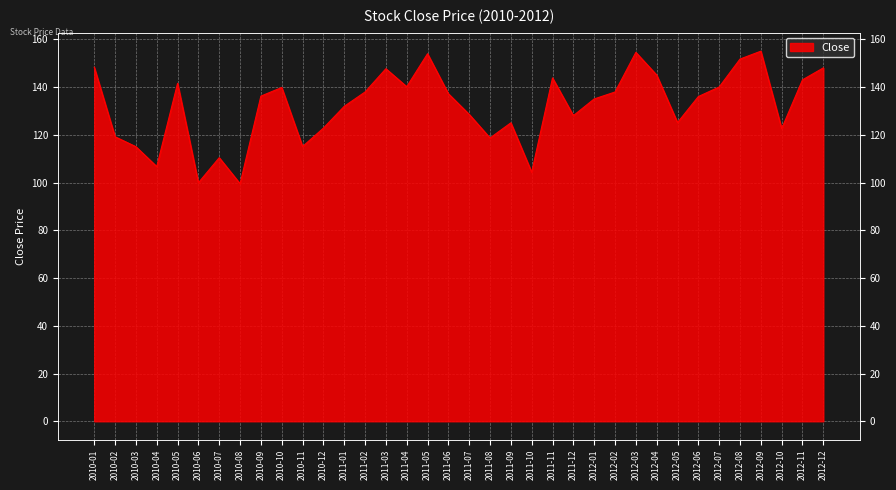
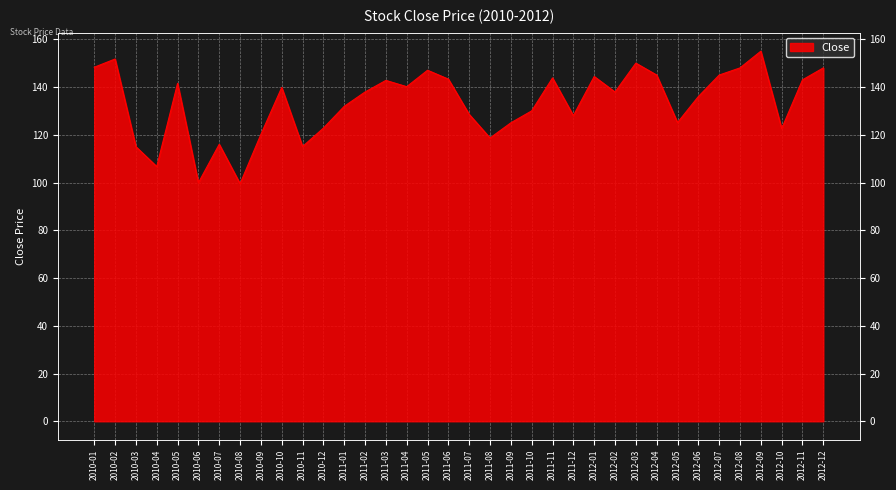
  {
    "2010-01": 148,
-   "2010-02": 119,
+   "2010-02": 152,
    "2010-03": 115,
    "2010-04": 107,
    "2010-05": 142,
    "2010-06": 100,
-   "2010-07": 110,
+   "2010-07": 116,
    "2010-08": 99,
-   "2010-09": 136,
+   "2010-09": 120,
    "2010-10": 140,
    "2010-11": 115,
    "2010-12": 123,
    "2011-01": 132,
    "2011-02": 138,
-   "2011-03": 148,
+   "2011-03": 143,
    "2011-04": 140,
-   "2011-05": 154,
-   "2011-06": 137,
+   "2011-05": 147,
+   "2011-06": 143,
    "2011-07": 129,
    "2011-08": 119,
    "2011-09": 125,
-   "2011-10": 104,
+   "2011-10": 130,
    "2011-11": 144,
    "2011-12": 128,
-   "2012-01": 135,
+   "2012-01": 144,
    "2012-02": 138,
-   "2012-03": 155,
+   "2012-03": 150,
    "2012-04": 145,
    "2012-05": 125,
    "2012-06": 136,
-   "2012-07": 140,
-   "2012-08": 152,
+   "2012-07": 145,
+   "2012-08": 148,
    "2012-09": 155,
    "2012-10": 123,
    "2012-11": 143,
    "2012-12": 148
  }
